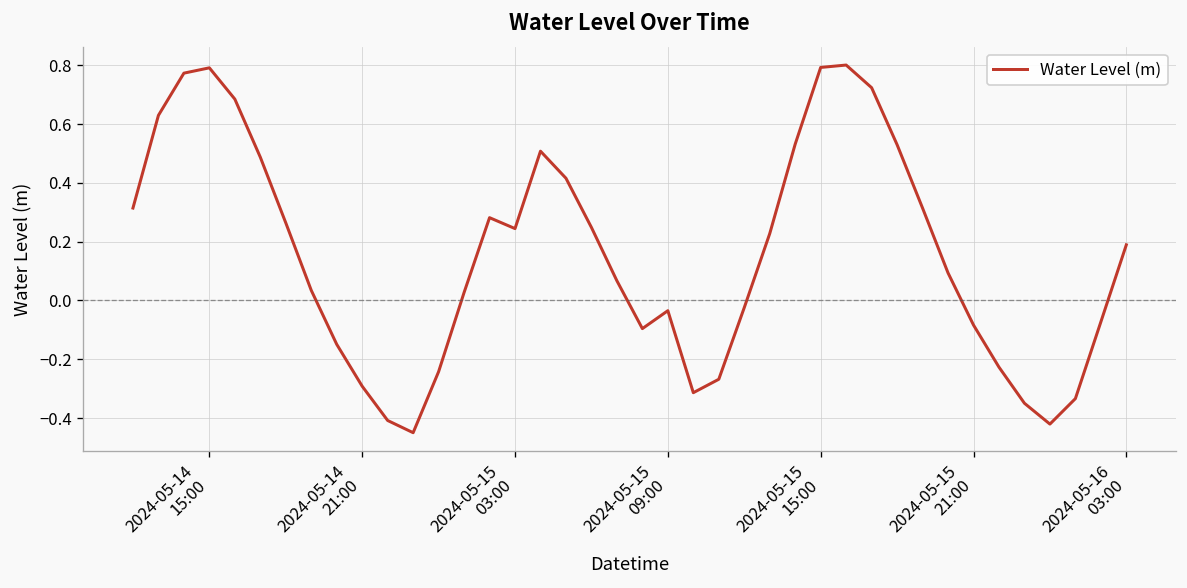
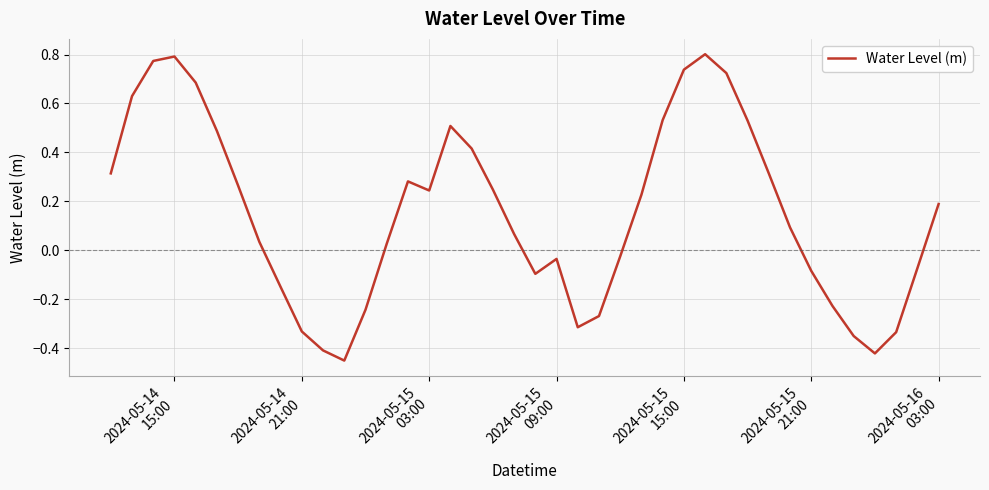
  {
    "2024-05-14 15:00": 0.79,
-   "2024-05-14 21:00": -0.29,
+   "2024-05-14 21:00": -0.33,
    "2024-05-15 03:00": 0.24,
    "2024-05-15 09:00": -0.03,
-   "2024-05-15 15:00": 0.79,
+   "2024-05-15 15:00": 0.74,
    "2024-05-15 21:00": -0.08,
    "2024-05-16 03:00": 0.19
  }
